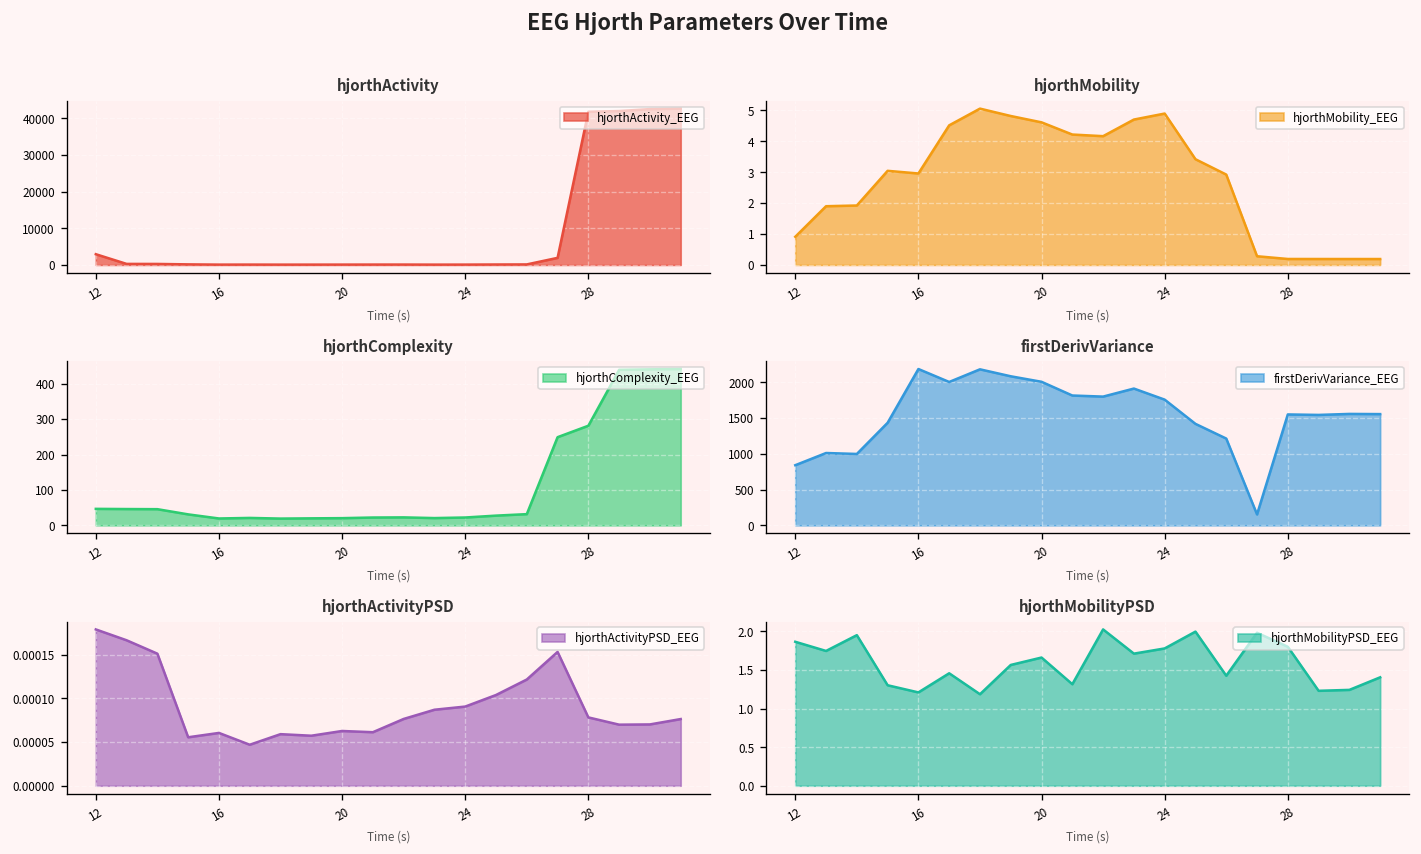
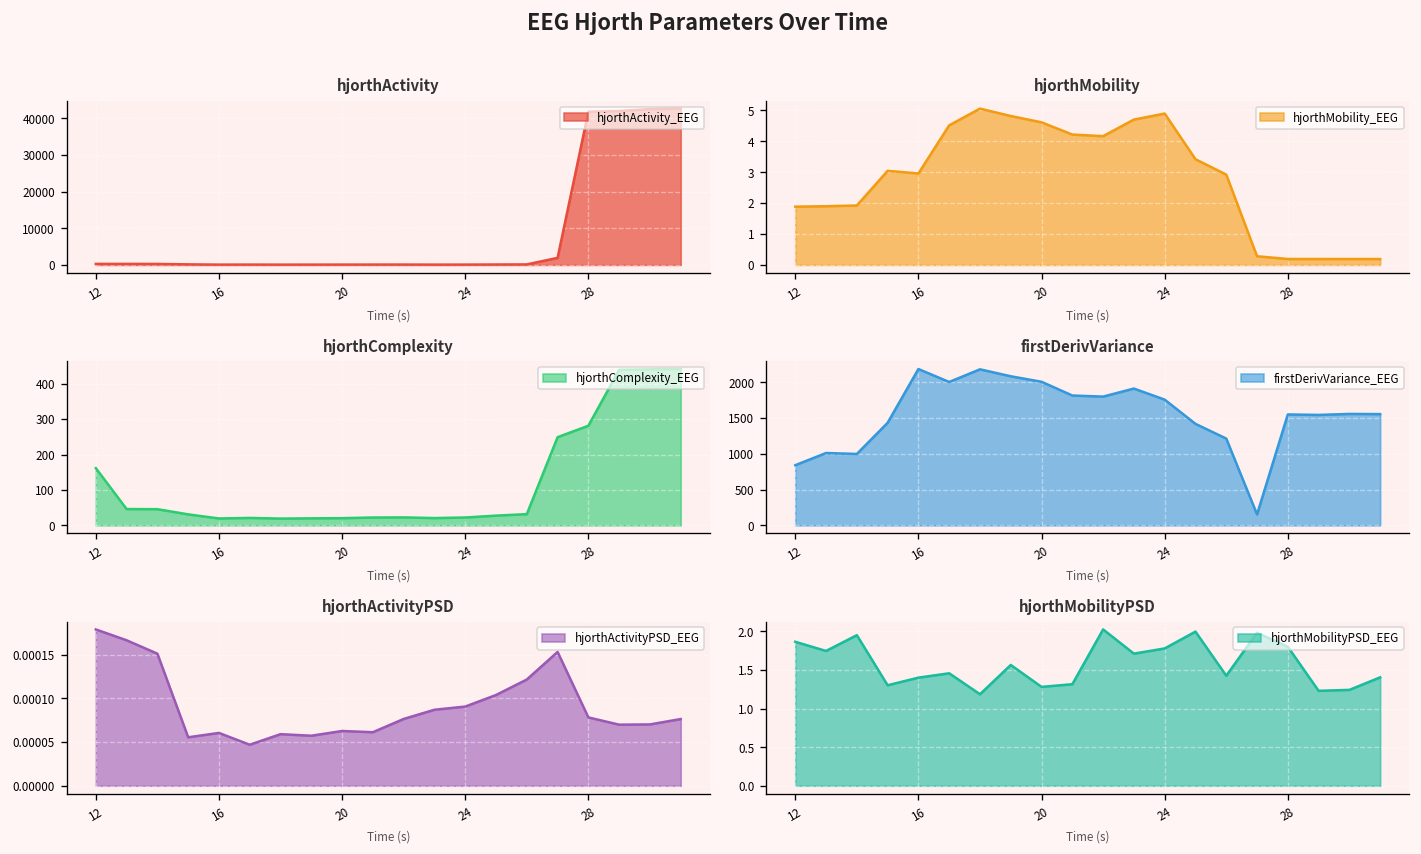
  {
    "hjorthActivity": {
-     "12": 3000,
+     "12": 0,
      "16": 0,
      "20": 0,
      "24": 0
    },
    "hjorthMobility": {
-     "12": 0.9,
+     "12": 1.9,
      "16": 3.0,
      "20": 4.6,
      "24": 4.9,
      "28": 0.2
    },
    "hjorthComplexity": {
-     "12": 50,
+     "12": 160,
      "16": 20,
      "20": 20,
      "24": 20,
      "28": 280
    },
    "firstDerivVariance": {
      "12": 800,
      "16": 2200,
      "20": 2000,
      "24": 1800,
      "28": 1500
    },
    "hjorthActivityPSD": {
      "12": 0.00018,
      "16": 0.00006,
      "20": 0.00006,
      "24": 0.00009,
      "28": 0.00008
    },
    "hjorthMobilityPSD": {
      "12": 1.9,
-     "16": 1.2,
-     "20": 1.7,
+     "16": 1.4,
+     "20": 1.3,
      "24": 1.8
    }
  }
